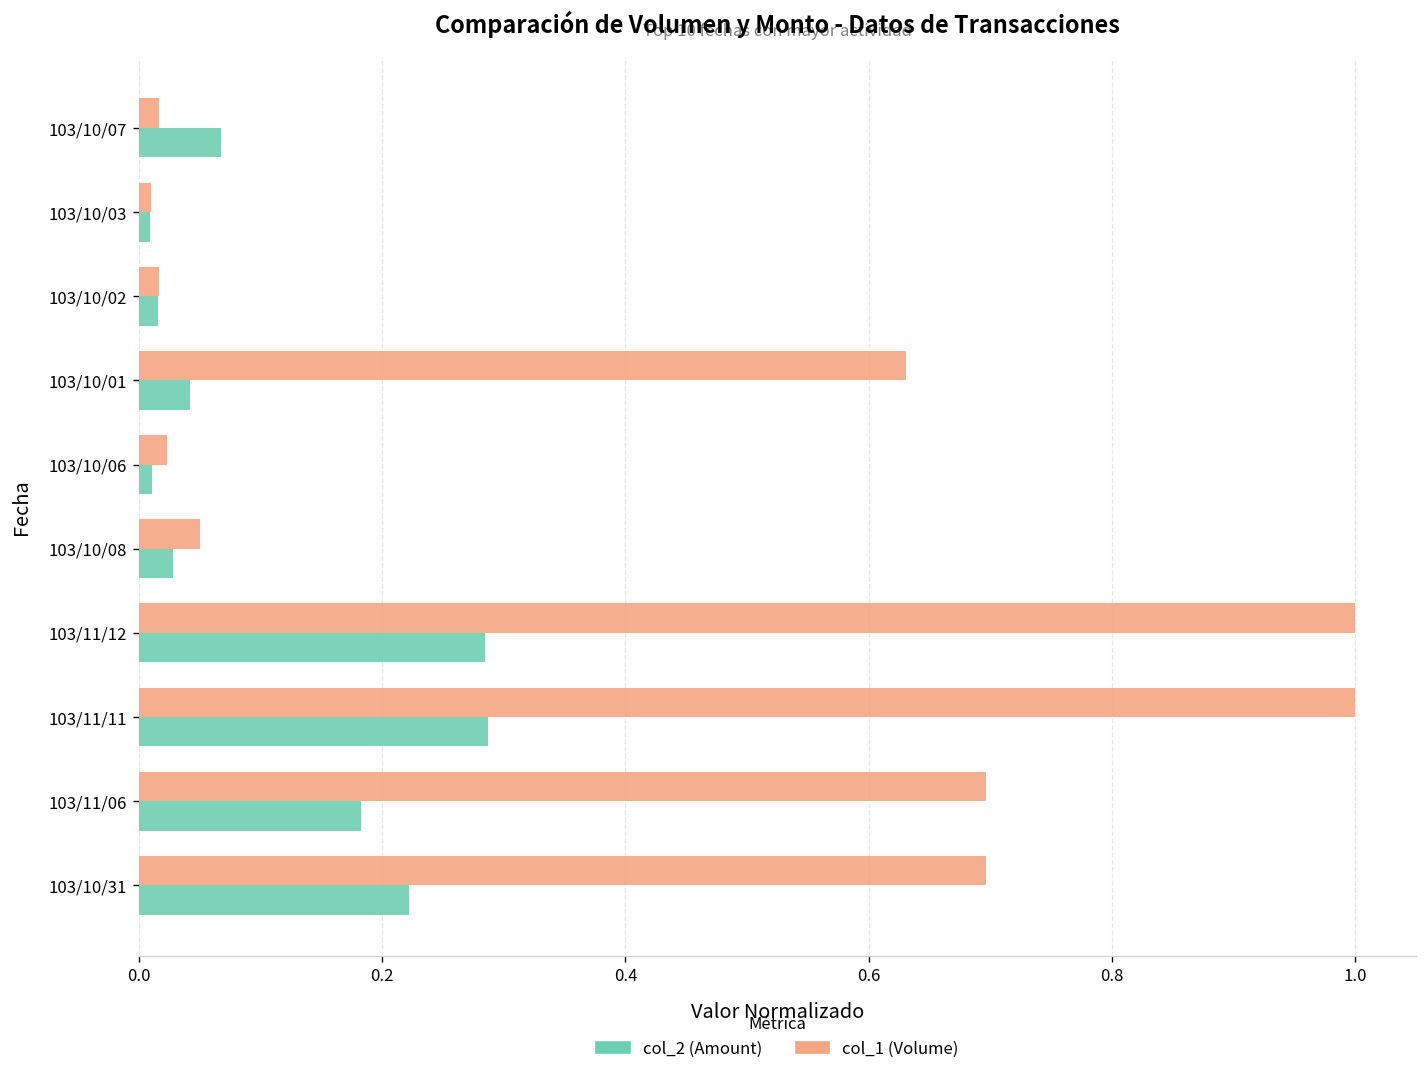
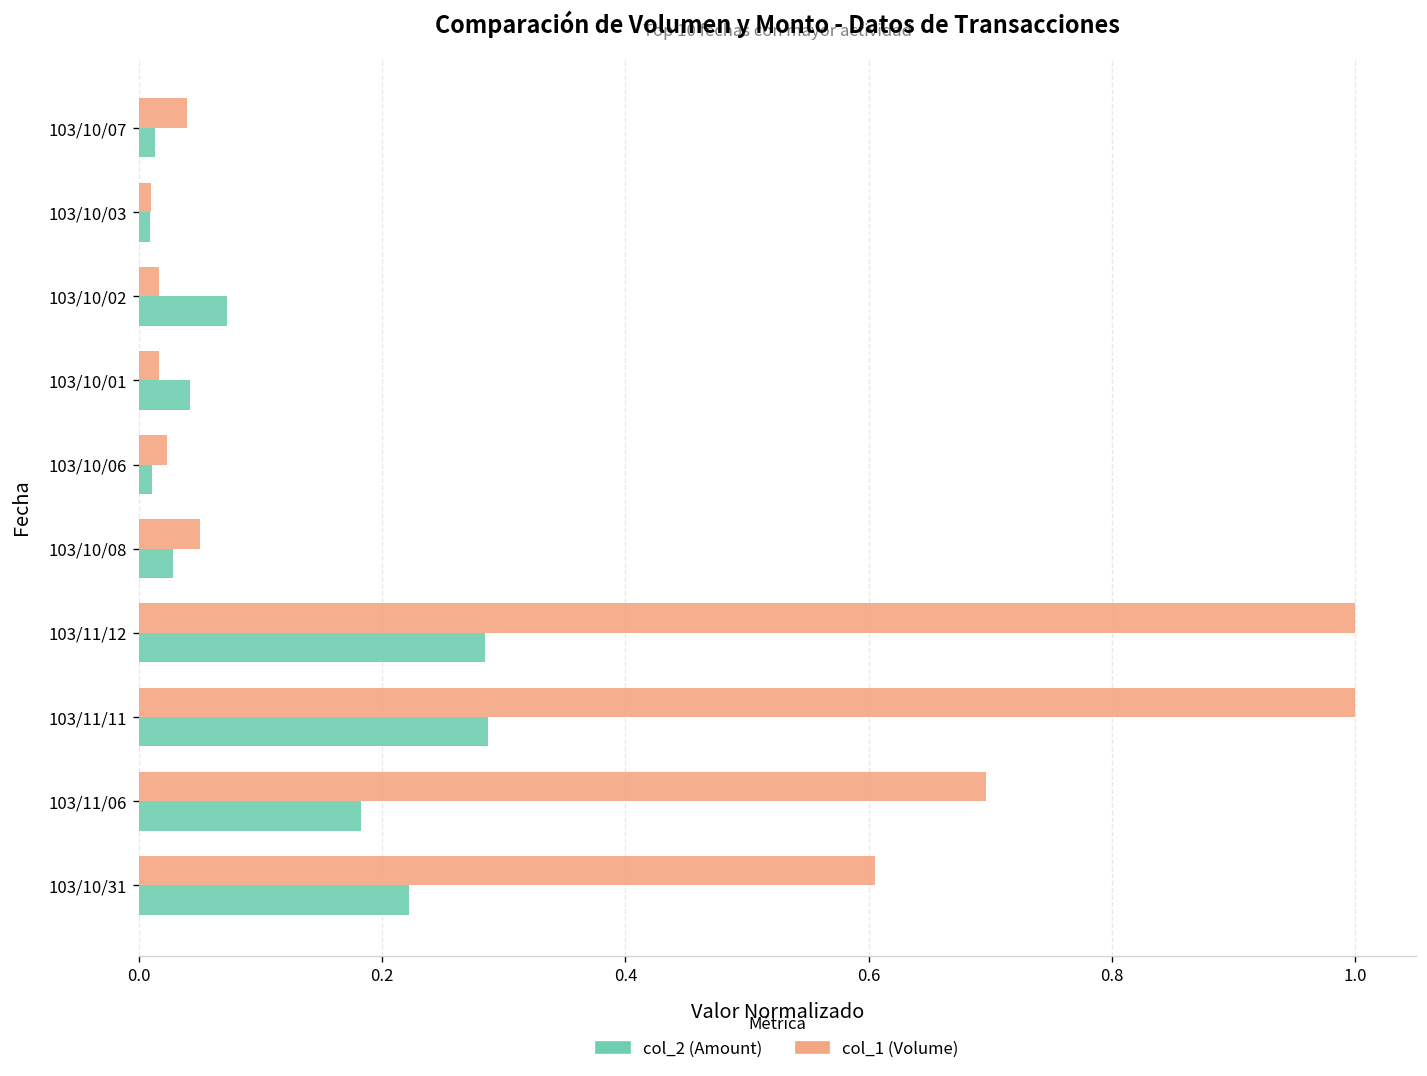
  {
    "col_2 (Amount)": {
-     "103/10/07": 0.068,
+     "103/10/07": 0.013,
      "103/10/03": 0.009,
-     "103/10/02": 0.015,
+     "103/10/02": 0.072,
      "103/10/01": 0.042,
      "103/10/06": 0.011,
      "103/10/08": 0.028,
      "103/11/12": 0.284,
      "103/11/11": 0.287,
      "103/11/06": 0.183,
      "103/10/31": 0.222
    },
    "col_1 (Volume)": {
-     "103/10/07": 0.017,
+     "103/10/07": 0.039,
      "103/10/03": 0.010,
      "103/10/02": 0.017,
-     "103/10/01": 0.631,
+     "103/10/01": 0.017,
      "103/10/06": 0.023,
      "103/10/08": 0.050,
      "103/11/12": 1.000,
      "103/11/11": 1.000,
      "103/11/06": 0.697,
-     "103/10/31": 0.697
+     "103/10/31": 0.605
    }
  }
